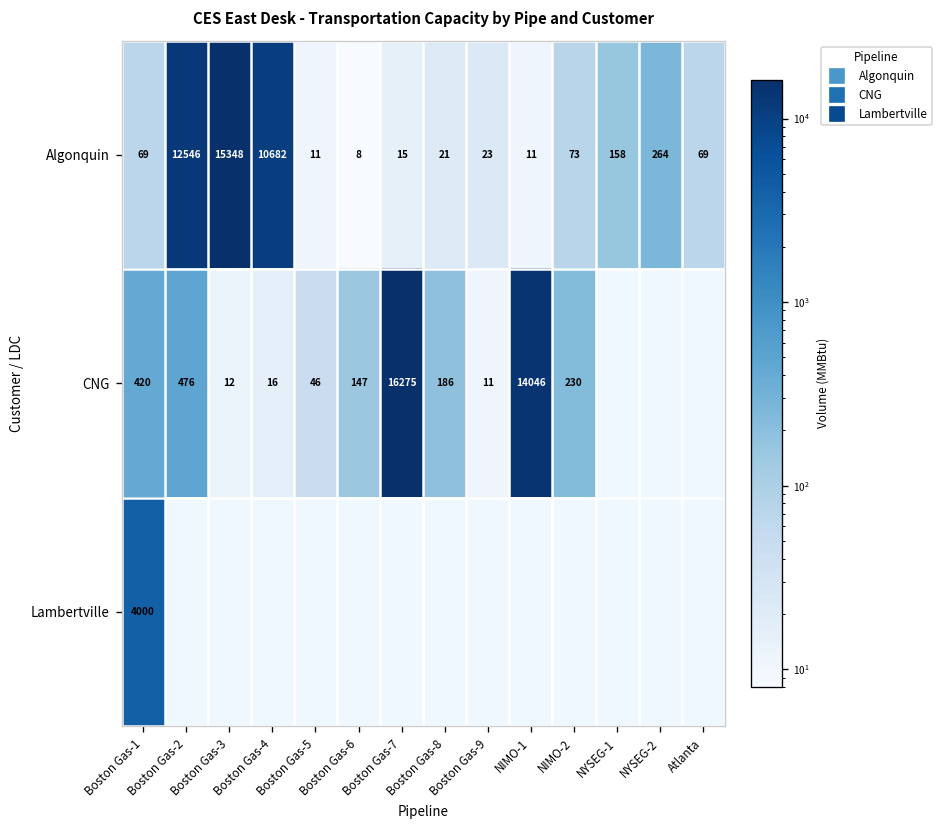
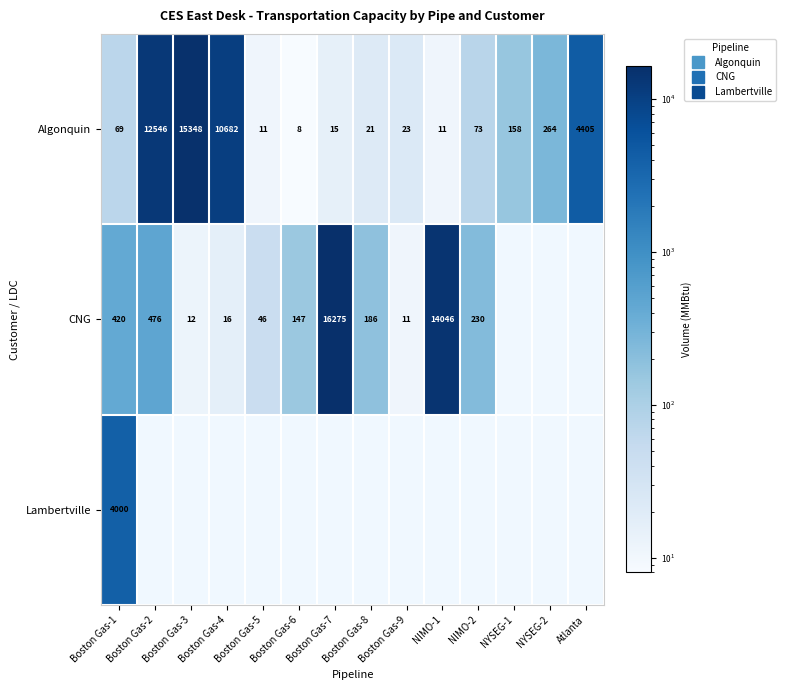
  {
    "Algonquin": {
      "Boston Gas-1": 69,
      "Boston Gas-2": 12546,
      "Boston Gas-3": 15348,
      "Boston Gas-4": 10682,
      "Boston Gas-5": 11,
      "Boston Gas-6": 8,
      "Boston Gas-7": 15,
      "Boston Gas-8": 21,
      "Boston Gas-9": 23,
      "NIMO-1": 11,
      "NIMO-2": 73,
      "NYSEG-1": 158,
      "NYSEG-2": 264,
-     "Atlanta": 69
+     "Atlanta": 4405
    },
    "CNG": {
      "Boston Gas-1": 420,
      "Boston Gas-2": 476,
      "Boston Gas-3": 12,
      "Boston Gas-4": 16,
      "Boston Gas-5": 46,
      "Boston Gas-6": 147,
      "Boston Gas-7": 16275,
      "Boston Gas-8": 186,
      "Boston Gas-9": 11,
      "NIMO-1": 14046,
      "NIMO-2": 230
    },
    "Lambertville": {
      "Boston Gas-1": 4000
    }
  }
